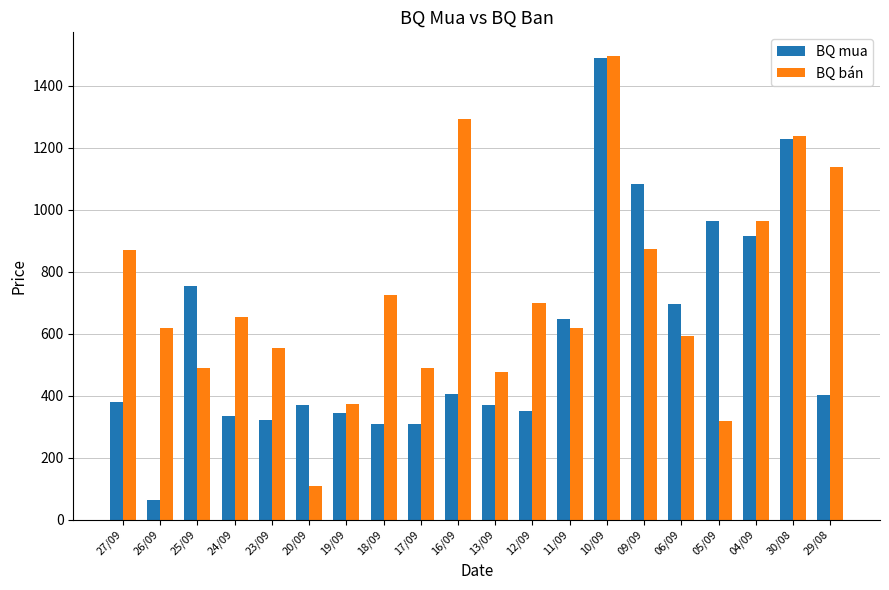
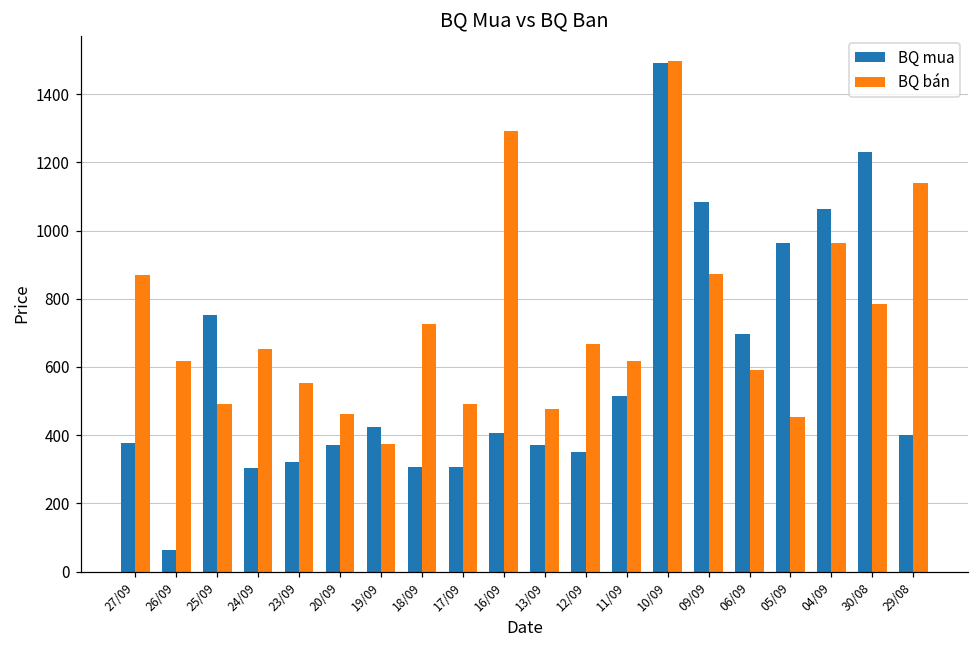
  {
    "BQ mua": {
      "27/09": 380,
      "26/09": 60,
      "25/09": 750,
-     "24/09": 330,
+     "24/09": 300,
      "23/09": 320,
      "20/09": 370,
-     "19/09": 340,
+     "19/09": 420,
      "18/09": 310,
      "17/09": 310,
      "16/09": 410,
      "13/09": 370,
      "12/09": 350,
-     "11/09": 650,
+     "11/09": 520,
      "10/09": 1490,
      "09/09": 1080,
      "06/09": 700,
      "05/09": 960,
-     "04/09": 920,
+     "04/09": 1060,
      "30/08": 1230,
      "29/08": 400
    },
    "BQ bán": {
      "27/09": 870,
      "26/09": 620,
      "25/09": 490,
      "24/09": 650,
      "23/09": 550,
-     "20/09": 110,
+     "20/09": 460,
      "19/09": 370,
      "18/09": 730,
      "17/09": 490,
      "16/09": 1290,
      "13/09": 480,
-     "12/09": 700,
+     "12/09": 670,
      "11/09": 620,
      "10/09": 1500,
      "09/09": 870,
      "06/09": 590,
-     "05/09": 320,
+     "05/09": 450,
      "04/09": 960,
-     "30/08": 1240,
+     "30/08": 790,
      "29/08": 1140
    }
  }
